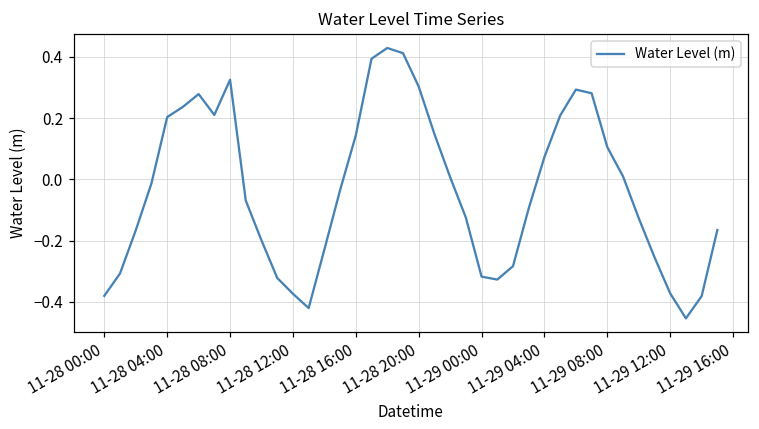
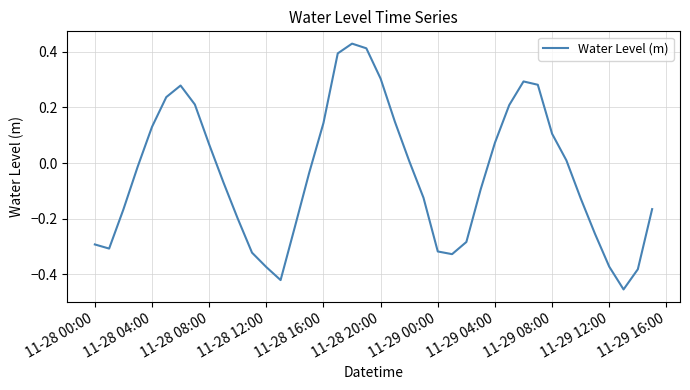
  {
-   "11-28 00:00": -0.38,
-   "11-28 04:00": 0.20,
-   "11-28 08:00": 0.33,
+   "11-28 00:00": -0.29,
+   "11-28 04:00": 0.13,
+   "11-28 08:00": 0.07,
    "11-28 12:00": -0.37,
    "11-28 16:00": 0.14,
    "11-28 20:00": 0.30,
    "11-29 00:00": -0.32,
    "11-29 04:00": 0.07,
    "11-29 08:00": 0.11,
    "11-29 12:00": -0.37
  }
